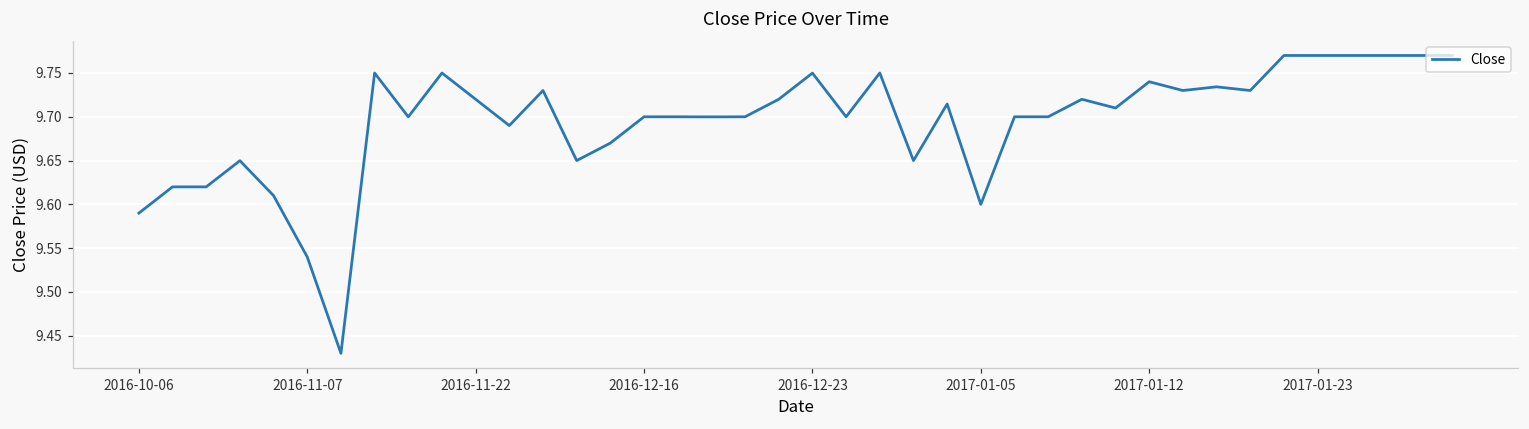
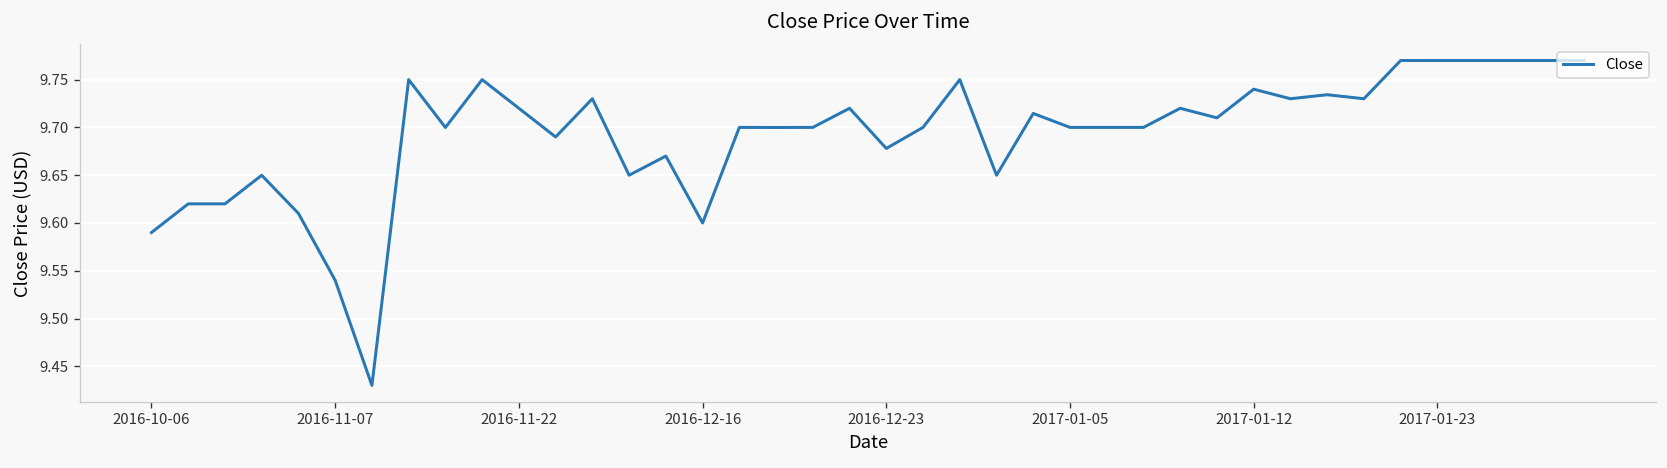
  {
    "2016-10-06": 9.59,
    "2016-11-07": 9.54,
    "2016-11-22": 9.72,
-   "2016-12-16": 9.7,
-   "2016-12-23": 9.75,
-   "2017-01-05": 9.6,
+   "2016-12-16": 9.6,
+   "2016-12-23": 9.68,
+   "2017-01-05": 9.7,
    "2017-01-12": 9.74,
    "2017-01-23": 9.77
  }
